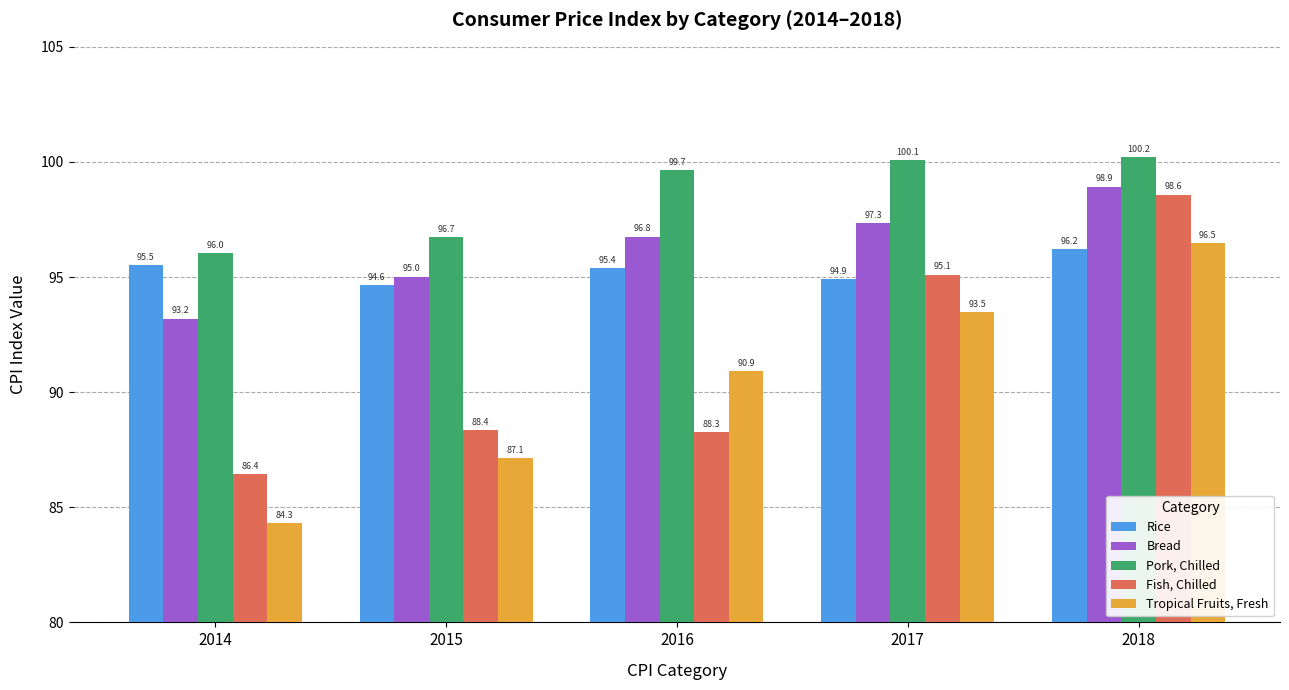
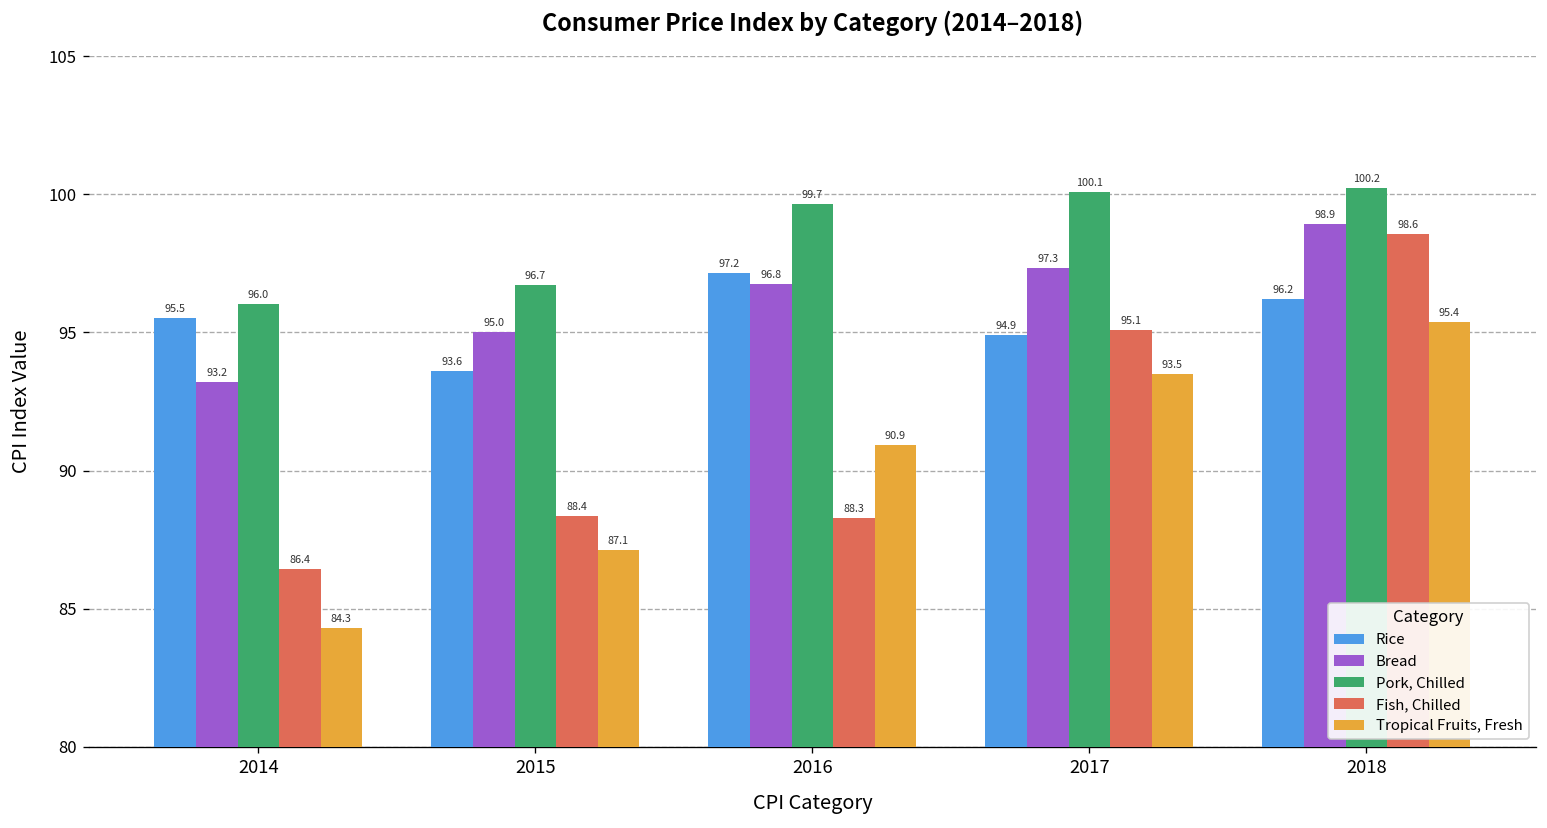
  {
    "Rice": {
      "2014": 95.5,
-     "2015": 94.6,
-     "2016": 95.4,
+     "2015": 93.6,
+     "2016": 97.2,
      "2017": 94.9,
      "2018": 96.2
    },
    "Bread": {
      "2014": 93.2,
      "2015": 95.0,
      "2016": 96.8,
      "2017": 97.3,
      "2018": 98.9
    },
    "Pork, Chilled": {
      "2014": 96.0,
      "2015": 96.7,
      "2016": 99.7,
      "2017": 100.1,
      "2018": 100.2
    },
    "Fish, Chilled": {
      "2014": 86.4,
      "2015": 88.4,
      "2016": 88.3,
      "2017": 95.1,
      "2018": 98.6
    },
    "Tropical Fruits, Fresh": {
      "2014": 84.3,
      "2015": 87.1,
      "2016": 90.9,
      "2017": 93.5,
-     "2018": 96.5
+     "2018": 95.4
    }
  }
